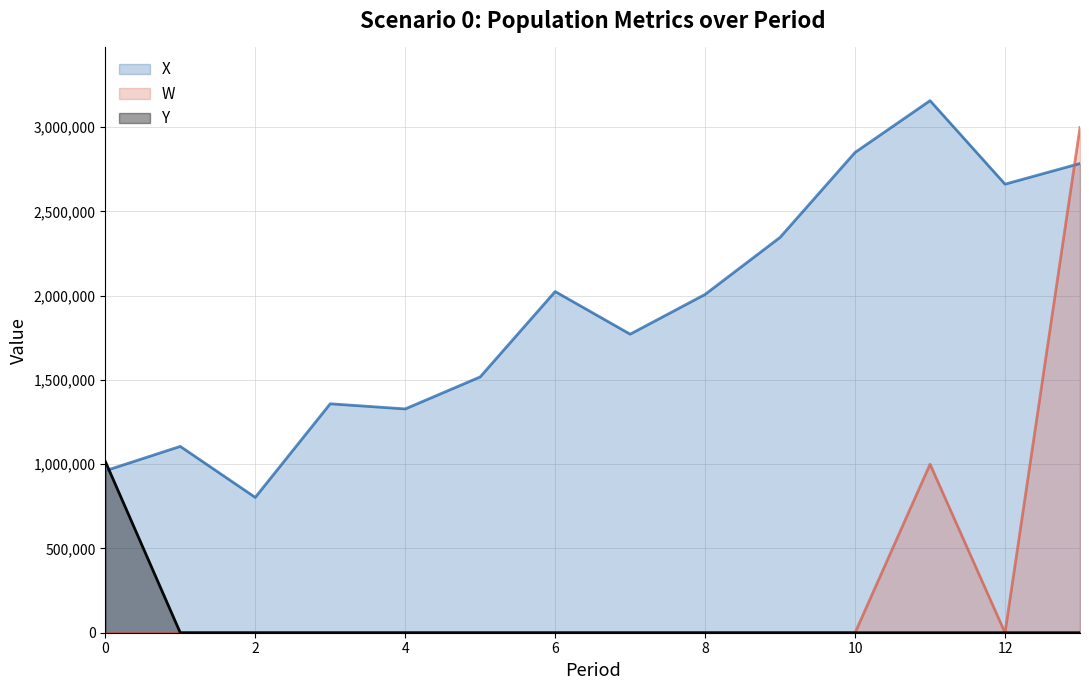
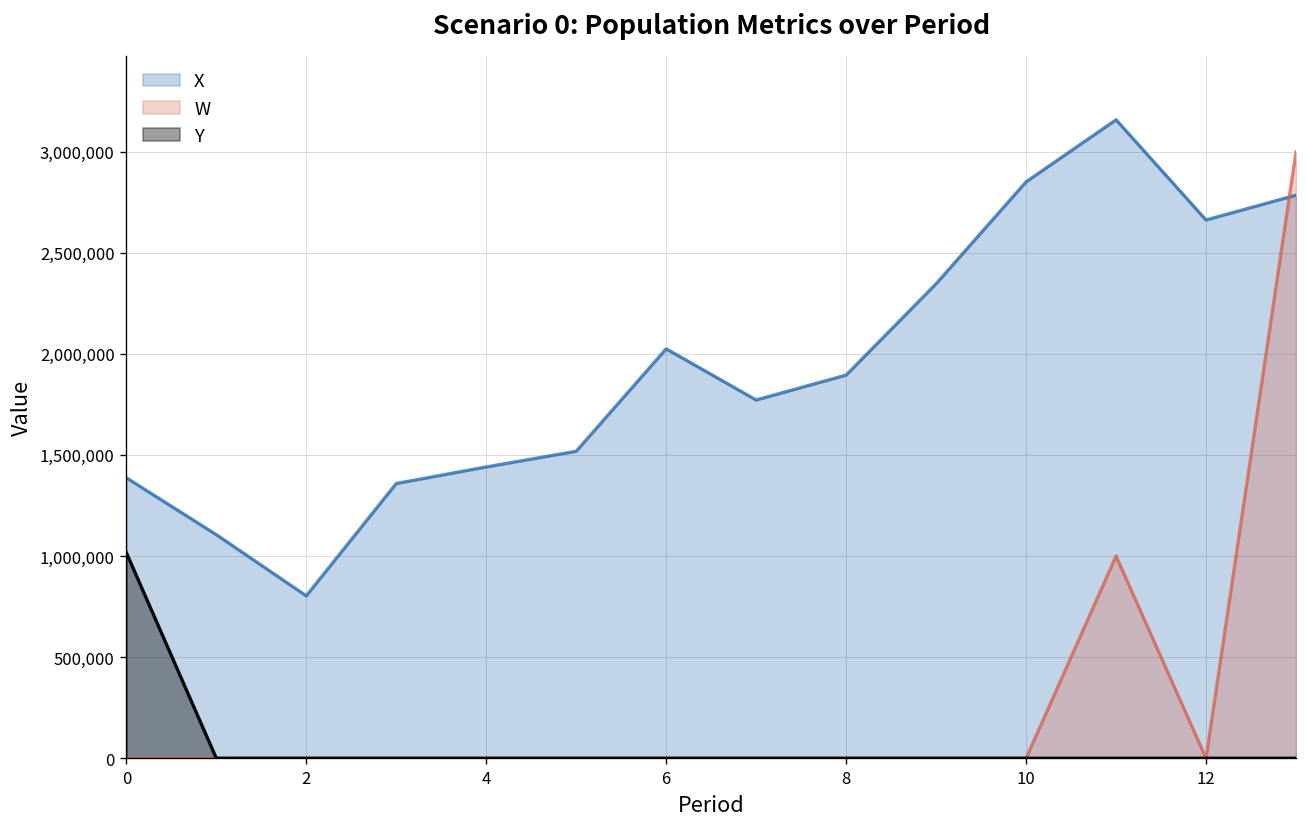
  {
    "X": {
-     "0": "960,000",
+     "0": "1,390,000",
      "2": "800,000",
-     "4": "1,330,000",
+     "4": "1,440,000",
      "6": "2,020,000",
-     "8": "2,010,000",
+     "8": "1,890,000",
      "10": "2,850,000",
      "12": "2,660,000"
    },
    "W": {
      "0": "0"
    },
    "Y": {
      "0": "1,020,000"
    }
  }
